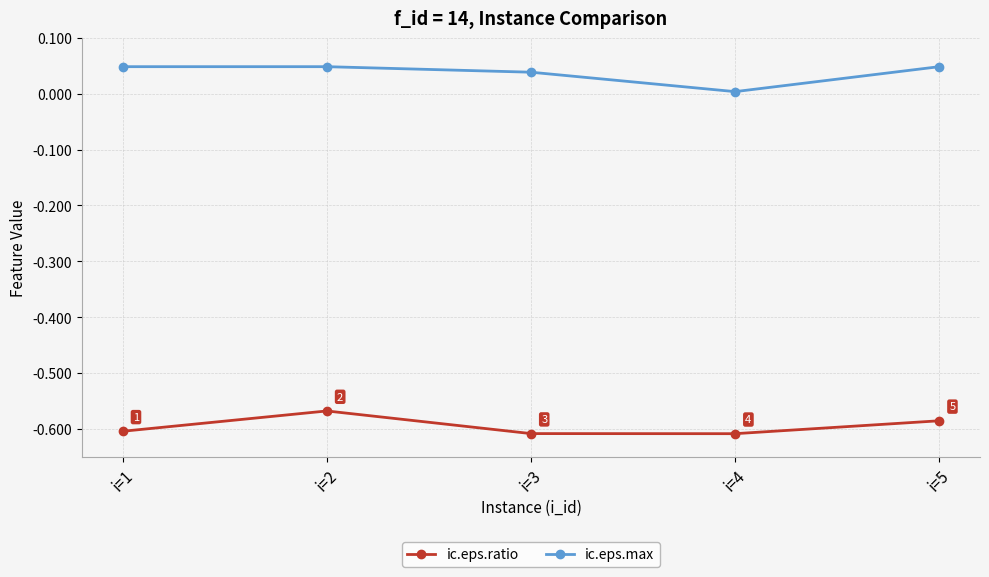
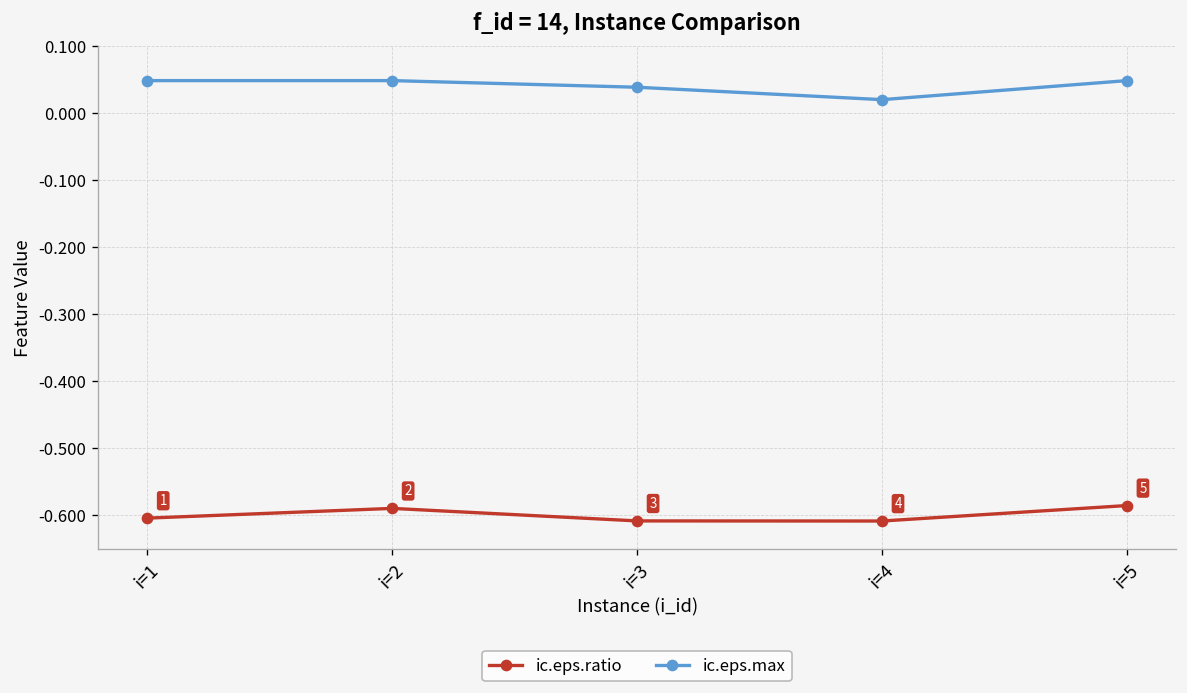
  {
    "ic.eps.ratio": {
-     "i=2": -0.57
+     "i=2": -0.59
    },
    "ic.eps.max": {
      "i=1": 0.05,
      "i=2": 0.05,
      "i=3": 0.04,
-     "i=4": 0.00,
+     "i=4": 0.02,
      "i=5": 0.05
    }
  }
